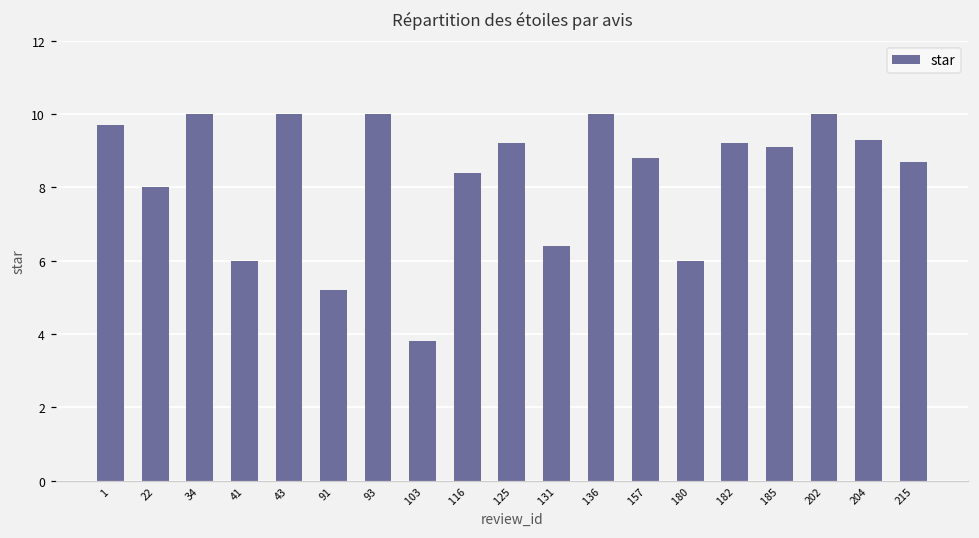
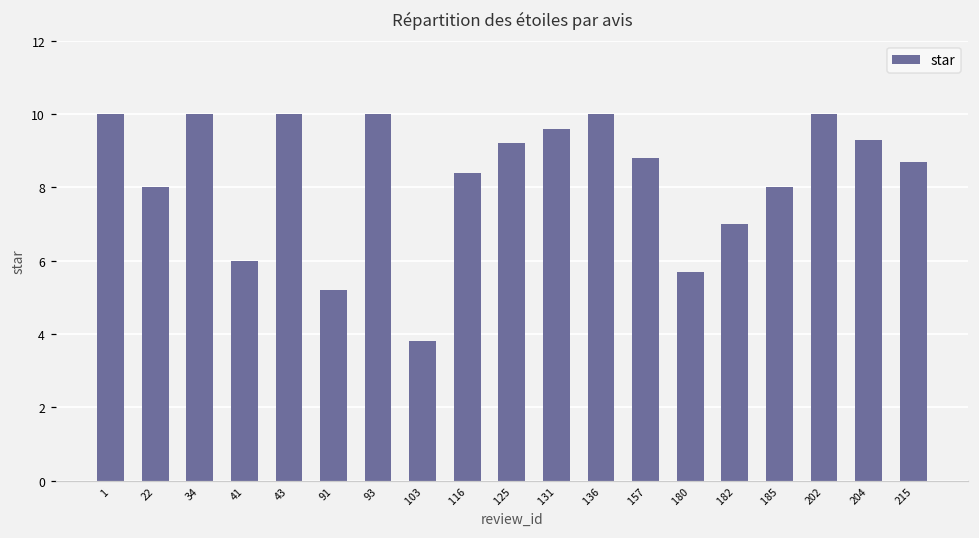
  {
-   "1": 9.7,
+   "1": 10.0,
    "22": 8.0,
    "34": 10.0,
    "41": 6.0,
    "43": 10.0,
    "91": 5.2,
    "93": 10.0,
    "103": 3.8,
    "116": 8.4,
    "125": 9.2,
-   "131": 6.4,
+   "131": 9.6,
    "136": 10.0,
    "157": 8.8,
-   "180": 6.0,
-   "182": 9.2,
-   "185": 9.1,
+   "180": 5.7,
+   "182": 7.0,
+   "185": 8.0,
    "202": 10.0,
    "204": 9.3,
    "215": 8.7
  }
